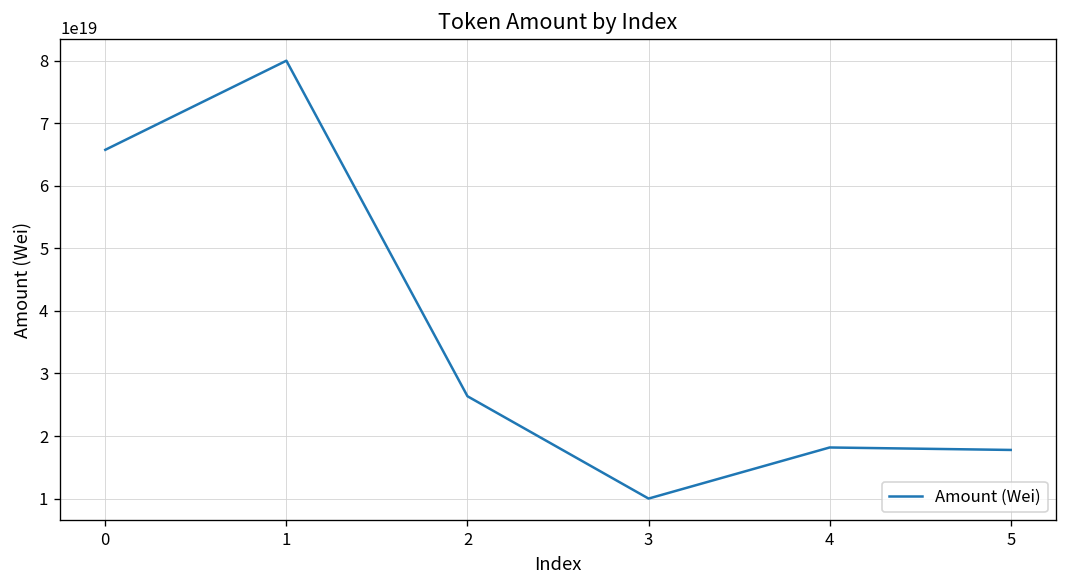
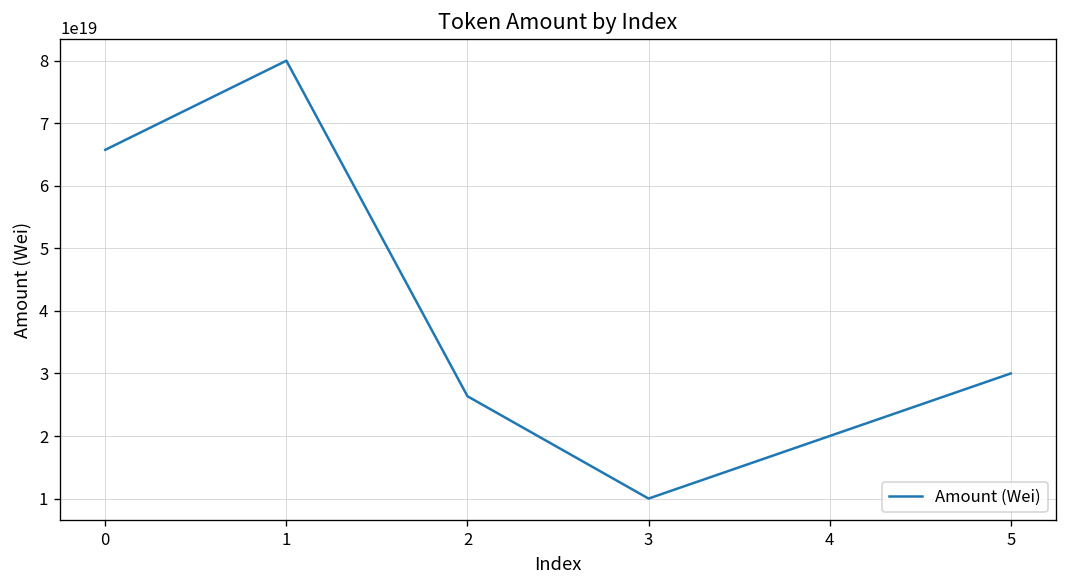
  {
    "0": 66000000000000000000,
    "1": 80000000000000000000,
    "2": 26000000000000000000,
    "3": 10000000000000000000,
-   "4": 18000000000000000000,
-   "5": 18000000000000000000
+   "4": 20000000000000000000,
+   "5": 30000000000000000000
  }
